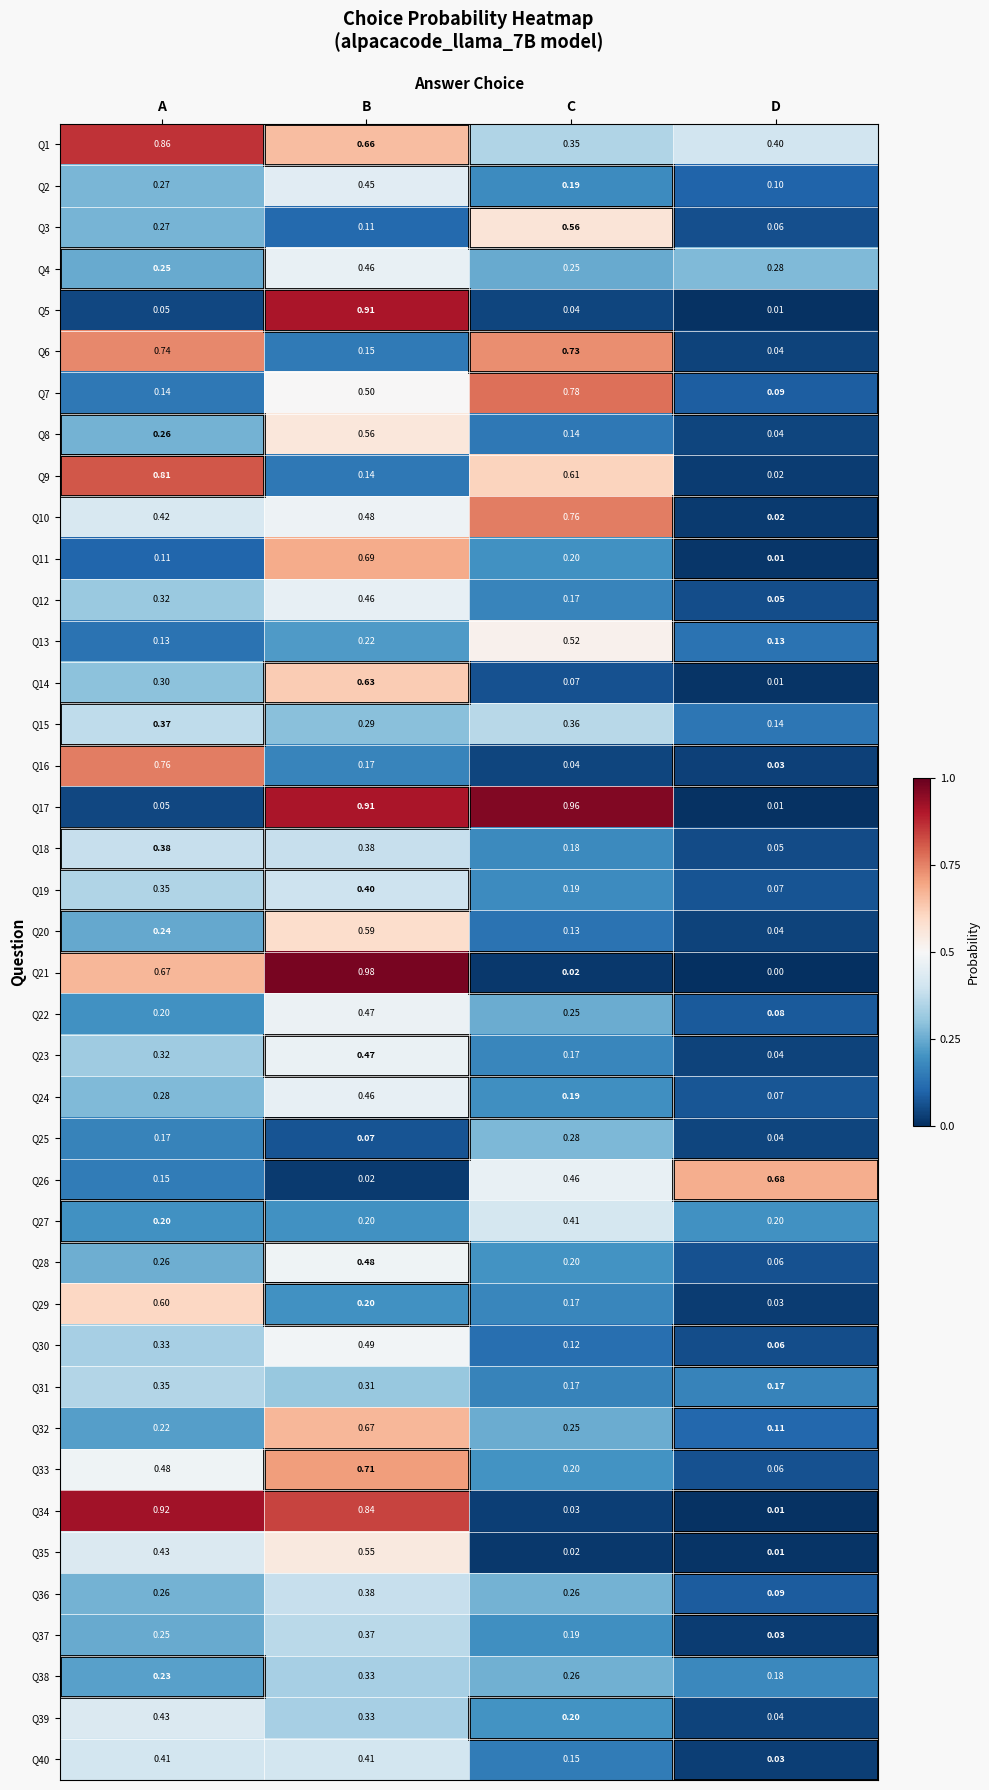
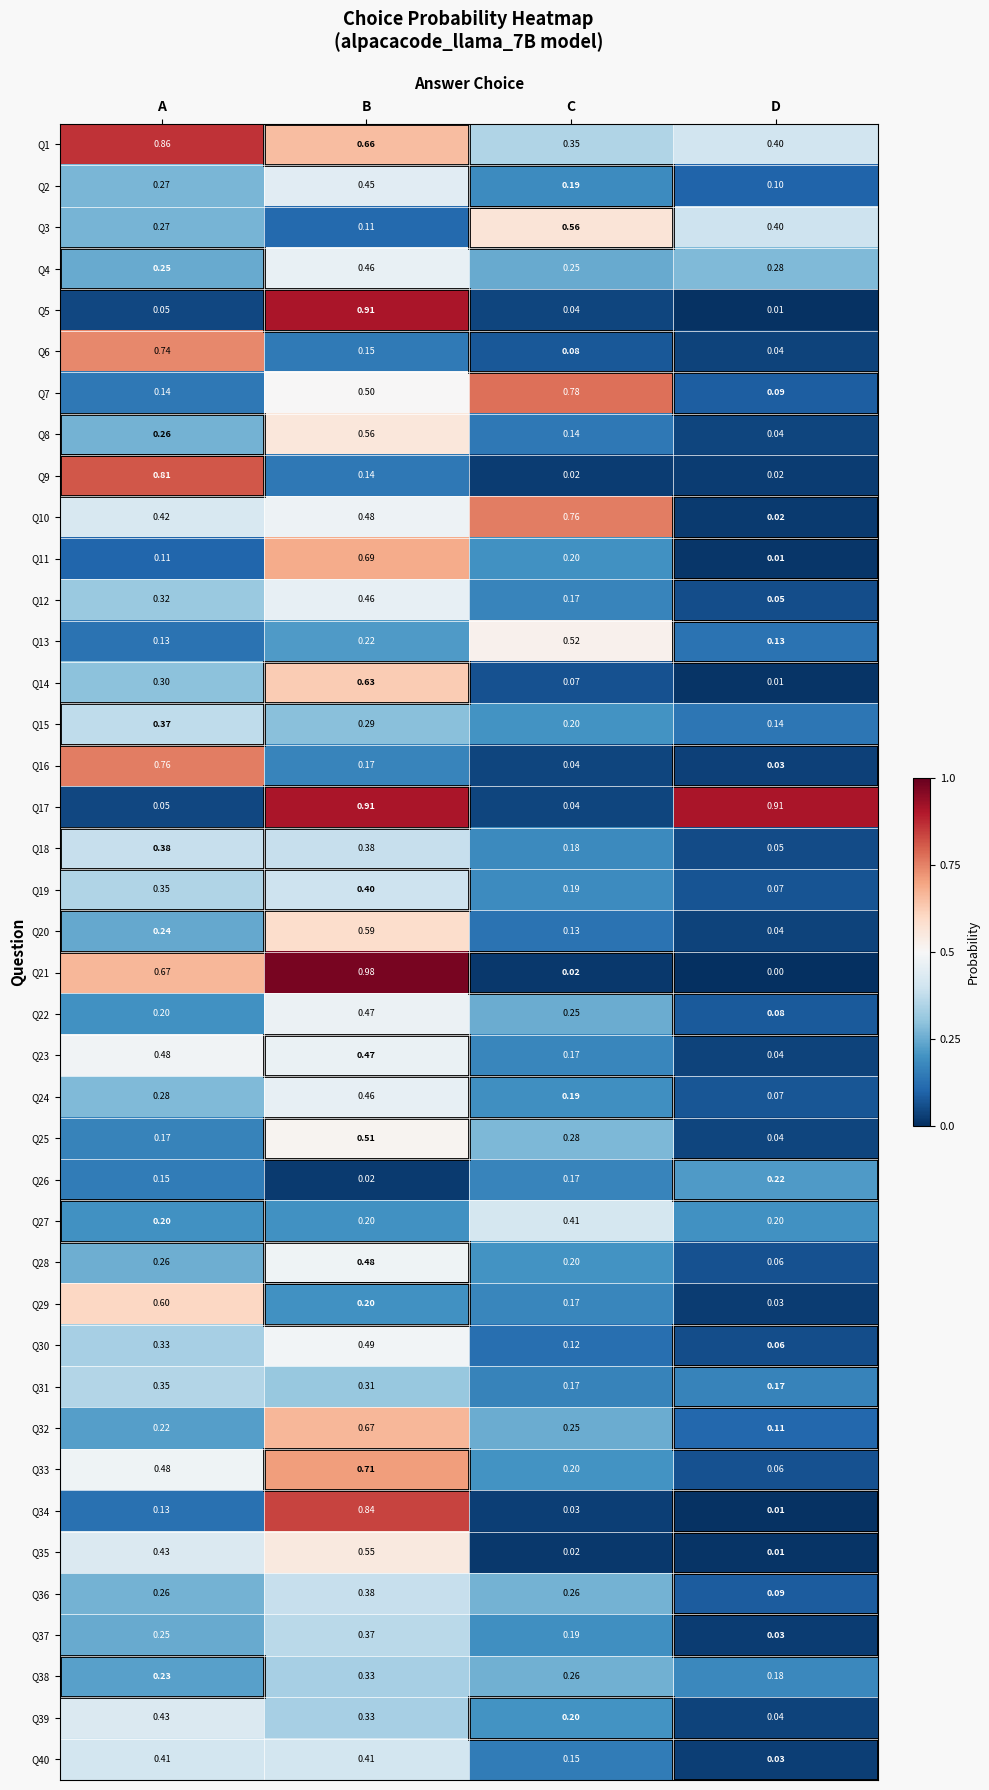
  {
    "Q1": {
      "A": 0.86,
      "B": 0.66,
      "C": 0.35,
      "D": 0.40
    },
    "Q2": {
      "A": 0.27,
      "B": 0.45,
      "C": 0.19,
      "D": 0.10
    },
    "Q3": {
      "A": 0.27,
      "B": 0.11,
      "C": 0.56,
-     "D": 0.06
+     "D": 0.40
    },
    "Q4": {
      "A": 0.25,
      "B": 0.46,
      "C": 0.25,
      "D": 0.28
    },
    "Q5": {
      "A": 0.05,
      "B": 0.91,
      "C": 0.04,
      "D": 0.01
    },
    "Q6": {
      "A": 0.74,
      "B": 0.15,
-     "C": 0.73,
+     "C": 0.08,
      "D": 0.04
    },
    "Q7": {
      "A": 0.14,
      "B": 0.50,
      "C": 0.78,
      "D": 0.09
    },
    "Q8": {
      "A": 0.26,
      "B": 0.56,
      "C": 0.14,
      "D": 0.04
    },
    "Q9": {
      "A": 0.81,
      "B": 0.14,
-     "C": 0.61,
+     "C": 0.02,
      "D": 0.02
    },
    "Q10": {
      "A": 0.42,
      "B": 0.48,
      "C": 0.76,
      "D": 0.02
    },
    "Q11": {
      "A": 0.11,
      "B": 0.69,
      "C": 0.20,
      "D": 0.01
    },
    "Q12": {
      "A": 0.32,
      "B": 0.46,
      "C": 0.17,
      "D": 0.05
    },
    "Q13": {
      "A": 0.13,
      "B": 0.22,
      "C": 0.52,
      "D": 0.13
    },
    "Q14": {
      "A": 0.30,
      "B": 0.63,
      "C": 0.07,
      "D": 0.01
    },
    "Q15": {
      "A": 0.37,
      "B": 0.29,
-     "C": 0.36,
+     "C": 0.20,
      "D": 0.14
    },
    "Q16": {
      "A": 0.76,
      "B": 0.17,
      "C": 0.04,
      "D": 0.03
    },
    "Q17": {
      "A": 0.05,
      "B": 0.91,
-     "C": 0.96,
-     "D": 0.01
+     "C": 0.04,
+     "D": 0.91
    },
    "Q18": {
      "A": 0.38,
      "B": 0.38,
      "C": 0.18,
      "D": 0.05
    },
    "Q19": {
      "A": 0.35,
      "B": 0.40,
      "C": 0.19,
      "D": 0.07
    },
    "Q20": {
      "A": 0.24,
      "B": 0.59,
      "C": 0.13,
      "D": 0.04
    },
    "Q21": {
      "A": 0.67,
      "B": 0.98,
      "C": 0.02,
      "D": 0.00
    },
    "Q22": {
      "A": 0.20,
      "B": 0.47,
      "C": 0.25,
      "D": 0.08
    },
    "Q23": {
-     "A": 0.32,
+     "A": 0.48,
      "B": 0.47,
      "C": 0.17,
      "D": 0.04
    },
    "Q24": {
      "A": 0.28,
      "B": 0.46,
      "C": 0.19,
      "D": 0.07
    },
    "Q25": {
      "A": 0.17,
-     "B": 0.07,
+     "B": 0.51,
      "C": 0.28,
      "D": 0.04
    },
    "Q26": {
      "A": 0.15,
      "B": 0.02,
-     "C": 0.46,
-     "D": 0.68
+     "C": 0.17,
+     "D": 0.22
    },
    "Q27": {
      "A": 0.20,
      "B": 0.20,
      "C": 0.41,
      "D": 0.20
    },
    "Q28": {
      "A": 0.26,
      "B": 0.48,
      "C": 0.20,
      "D": 0.06
    },
    "Q29": {
      "A": 0.60,
      "B": 0.20,
      "C": 0.17,
      "D": 0.03
    },
    "Q30": {
      "A": 0.33,
      "B": 0.49,
      "C": 0.12,
      "D": 0.06
    },
    "Q31": {
      "A": 0.35,
      "B": 0.31,
      "C": 0.17,
      "D": 0.17
    },
    "Q32": {
      "A": 0.22,
      "B": 0.67,
      "C": 0.25,
      "D": 0.11
    },
    "Q33": {
      "A": 0.48,
      "B": 0.71,
      "C": 0.20,
      "D": 0.06
    },
    "Q34": {
-     "A": 0.92,
+     "A": 0.13,
      "B": 0.84,
      "C": 0.03,
      "D": 0.01
    },
    "Q35": {
      "A": 0.43,
      "B": 0.55,
      "C": 0.02,
      "D": 0.01
    },
    "Q36": {
      "A": 0.26,
      "B": 0.38,
      "C": 0.26,
      "D": 0.09
    },
    "Q37": {
      "A": 0.25,
      "B": 0.37,
      "C": 0.19,
      "D": 0.03
    },
    "Q38": {
      "A": 0.23,
      "B": 0.33,
      "C": 0.26,
      "D": 0.18
    },
    "Q39": {
      "A": 0.43,
      "B": 0.33,
      "C": 0.20,
      "D": 0.04
    },
    "Q40": {
      "A": 0.41,
      "B": 0.41,
      "C": 0.15,
      "D": 0.03
    }
  }
